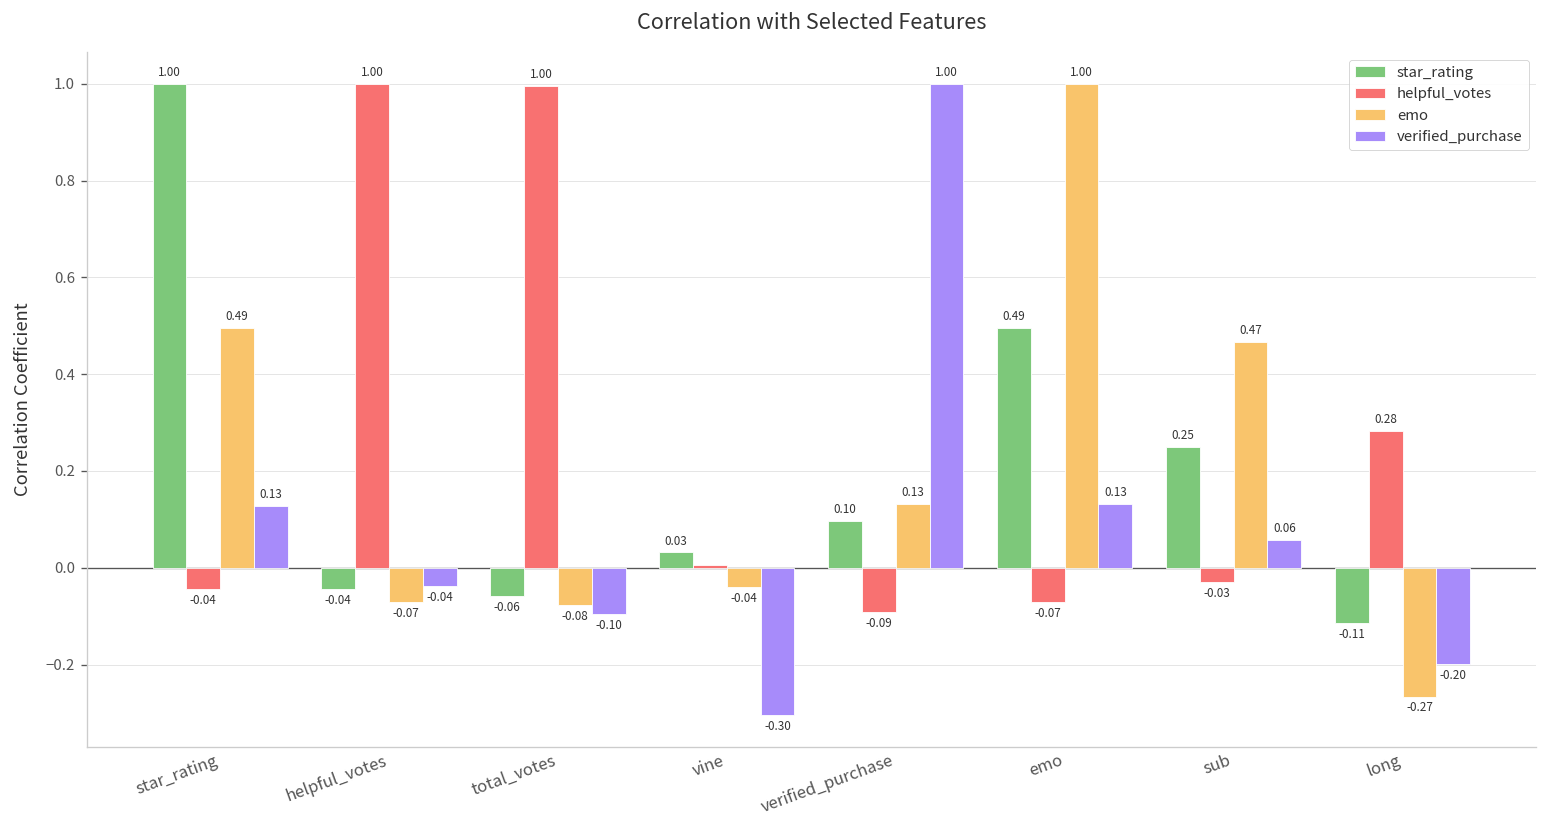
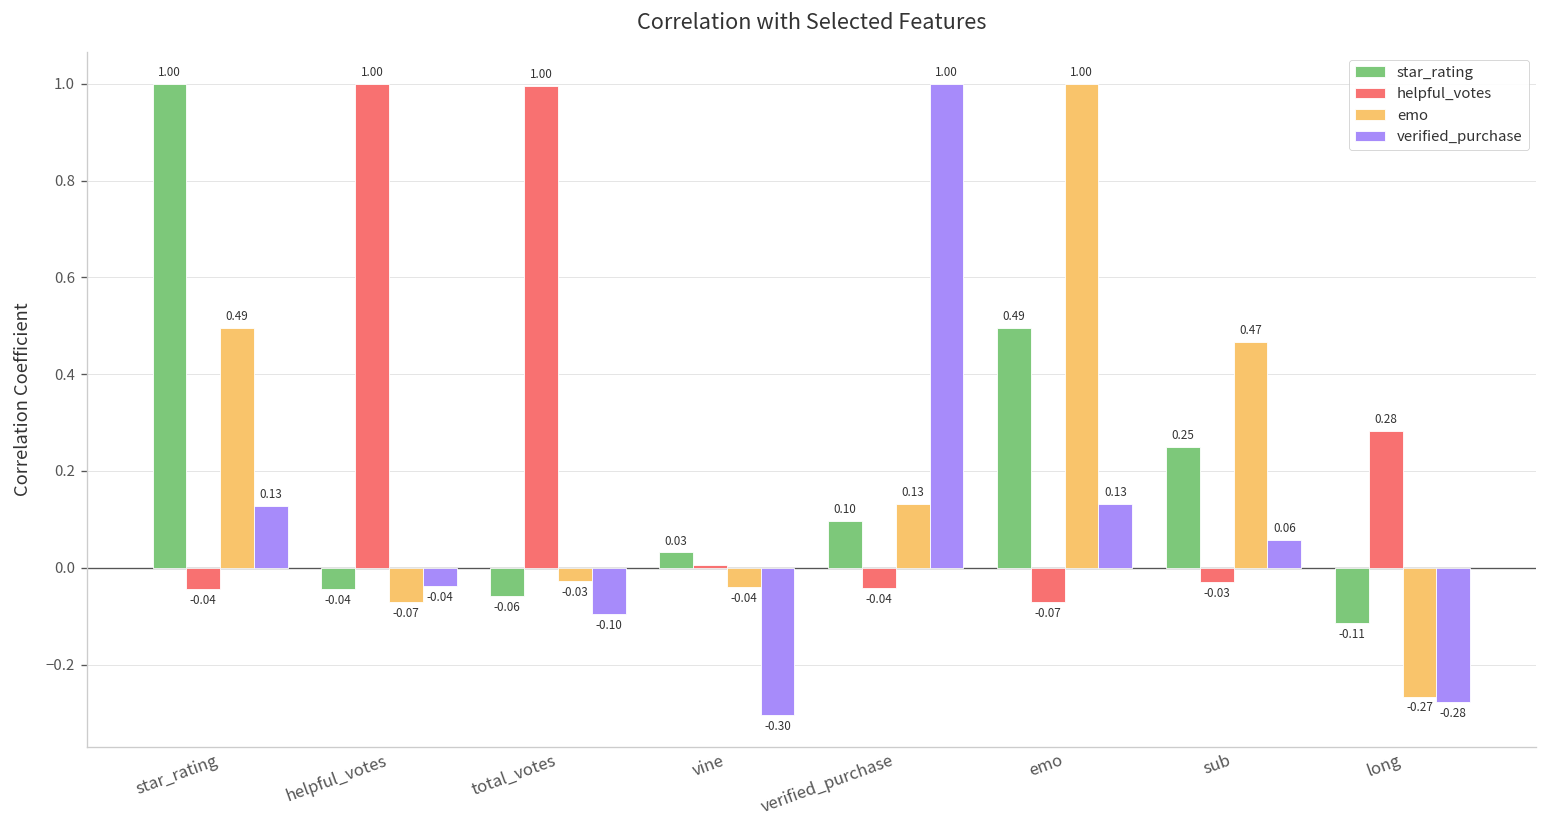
  {
    "star_rating": {
      "star_rating": 1.00,
      "helpful_votes": -0.04,
      "total_votes": -0.06,
      "vine": 0.03,
      "verified_purchase": 0.10,
      "emo": 0.49,
      "sub": 0.25,
      "long": -0.11
    },
    "helpful_votes": {
      "star_rating": -0.04,
      "helpful_votes": 1.00,
      "total_votes": 1.00,
-     "verified_purchase": -0.09,
+     "verified_purchase": -0.04,
      "emo": -0.07,
      "sub": -0.03,
      "long": 0.28
    },
    "emo": {
      "star_rating": 0.49,
      "helpful_votes": -0.07,
-     "total_votes": -0.08,
+     "total_votes": -0.03,
      "vine": -0.04,
      "verified_purchase": 0.13,
      "emo": 1.00,
      "sub": 0.47,
      "long": -0.27
    },
    "verified_purchase": {
      "star_rating": 0.13,
      "helpful_votes": -0.04,
      "total_votes": -0.10,
      "vine": -0.30,
      "verified_purchase": 1.00,
      "emo": 0.13,
      "sub": 0.06,
-     "long": -0.20
+     "long": -0.28
    }
  }
